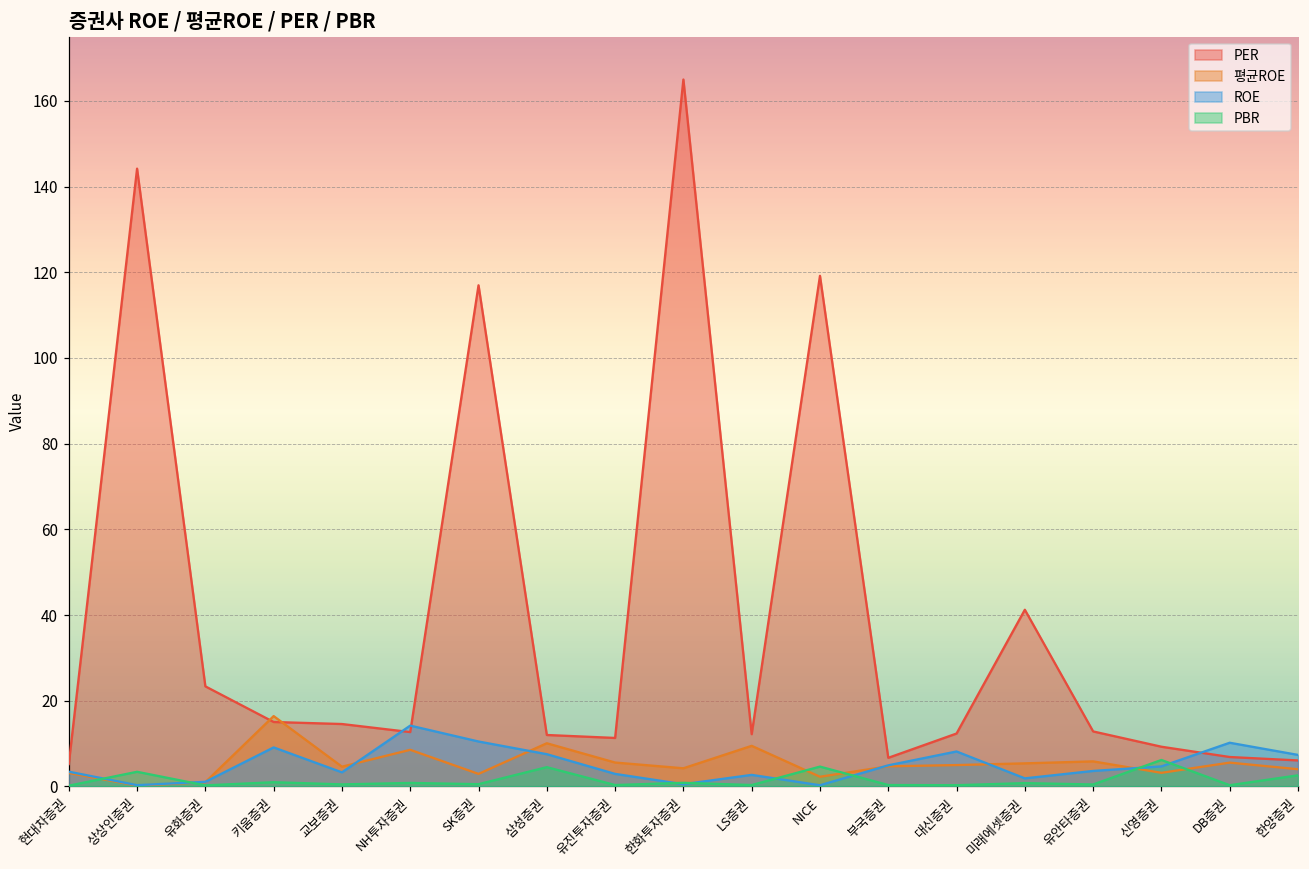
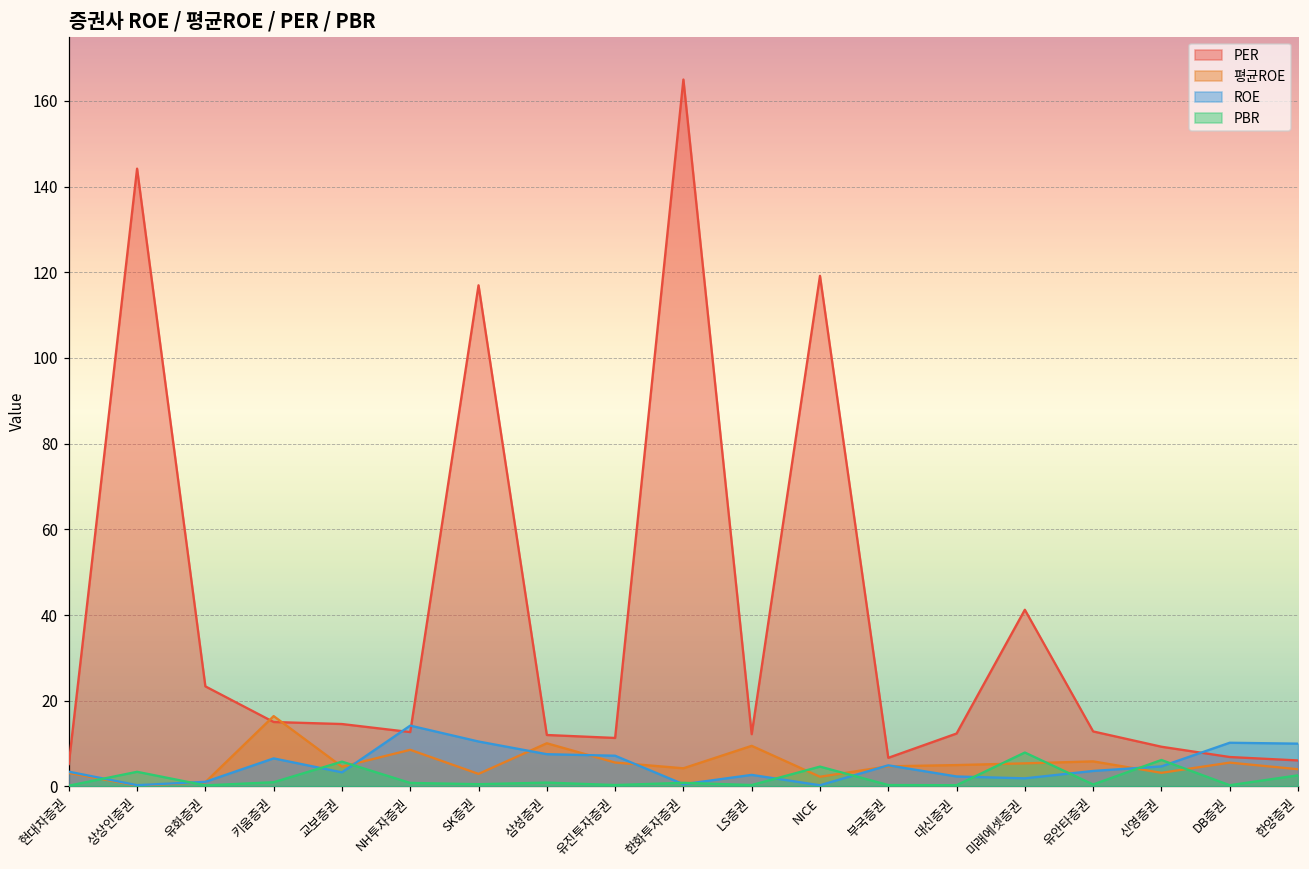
  {
    "ROE": {
-     "키움증권": 9,
+     "키움증권": 7,
      "교보증권": 3,
      "NH투자증권": 14,
      "SK증권": 10,
      "삼성증권": 8,
-     "유진투자증권": 3,
+     "유진투자증권": 7,
      "LS증권": 3,
      "NICE": 0,
-     "대신증권": 8,
+     "대신증권": 2,
      "미래에셋증권": 2,
      "유안타증권": 4,
      "신영증권": 5,
      "DB증권": 10,
-     "한양증권": 7
+     "한양증권": 10
    },
    "PBR": {
      "현대차증권": 0,
      "상상인증권": 3,
      "유화증권": 0,
      "키움증권": 1,
-     "교보증권": 0,
+     "교보증권": 6,
      "NH투자증권": 1,
      "SK증권": 1,
-     "삼성증권": 5,
+     "삼성증권": 1,
      "유진투자증권": 0,
      "LS증권": 0,
      "NICE": 5,
      "부국증권": 0,
      "대신증권": 0,
-     "미래에셋증권": 1,
+     "미래에셋증권": 8,
      "유안타증권": 0,
      "신영증권": 6,
      "DB증권": 0,
      "한양증권": 3
    }
  }
